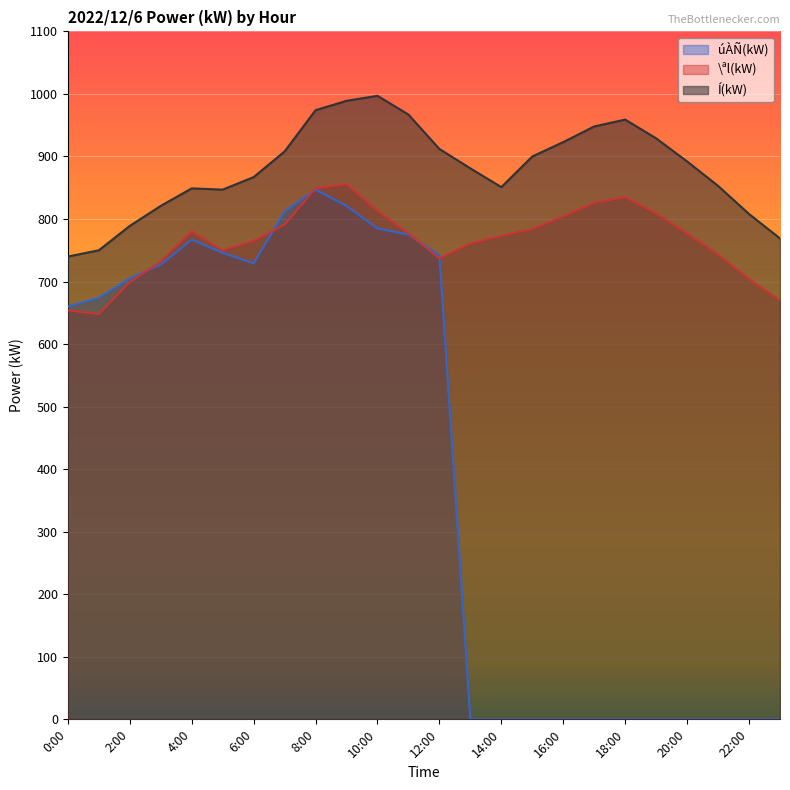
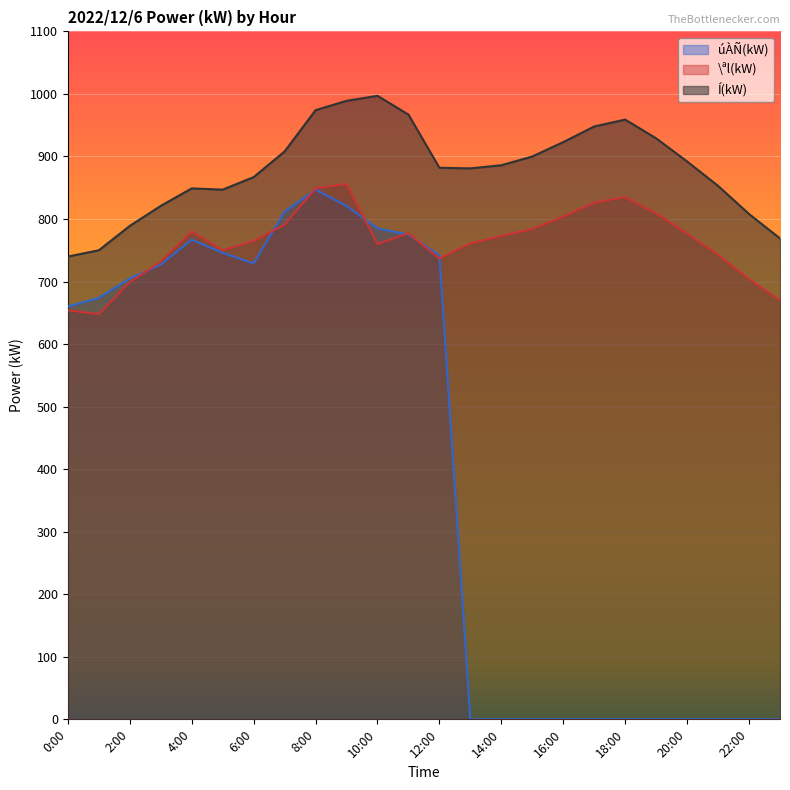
  {
    "úÀÑ(kW)": {
      "0:00": 660,
      "2:00": 710,
      "4:00": 770,
      "6:00": 730,
      "10:00": 790,
      "12:00": 740,
      "14:00": 0,
      "16:00": 0,
      "18:00": 0,
      "20:00": 0,
      "22:00": 0
    },
    "\\ªl(kW)": {
      "0:00": 650,
      "2:00": 700,
      "4:00": 780,
      "6:00": 770,
-     "10:00": 810,
+     "10:00": 760,
      "12:00": 740,
      "14:00": 770,
      "16:00": 800,
      "18:00": 840,
      "20:00": 780,
      "22:00": 700
    },
    "Í(kW)": {
      "0:00": 740,
      "2:00": 790,
      "4:00": 850,
      "6:00": 870,
      "8:00": 970,
      "10:00": 1000,
-     "12:00": 910,
-     "14:00": 850,
+     "12:00": 880,
+     "14:00": 890,
      "16:00": 920,
      "18:00": 960,
      "20:00": 890,
      "22:00": 810
    }
  }
